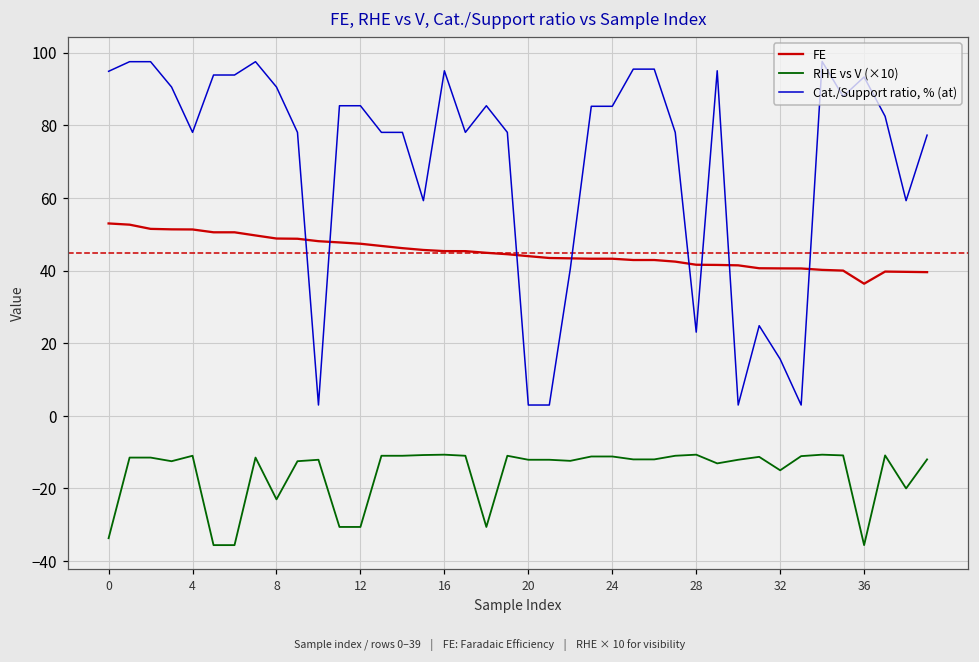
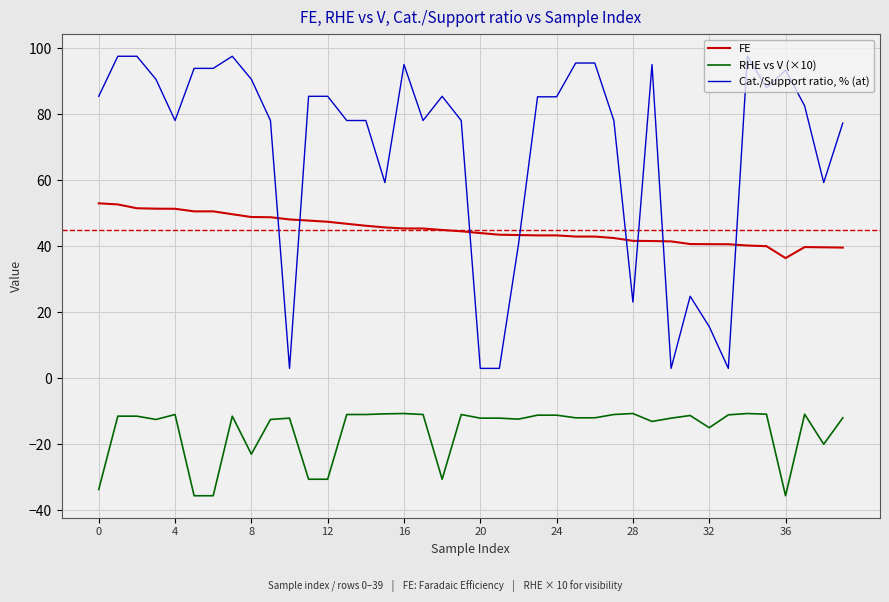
  {
    "FE": {
      "0": 53,
      "4": 51,
      "8": 49,
      "12": 47,
      "16": 45,
      "20": 44,
      "24": 43,
      "28": 42,
      "32": 41,
      "36": 36
    },
    "RHE vs V (×10)": {
      "0": -34,
      "4": -11,
      "8": -23,
      "12": -31,
      "16": -11,
      "20": -12,
      "24": -11,
      "28": -11,
      "32": -15,
      "36": -36
    },
    "Cat./Support ratio, % (at)": {
-     "0": 95,
+     "0": 85,
      "4": 78,
      "8": 91,
      "12": 85,
      "16": 95,
      "20": 3,
      "24": 85,
      "28": 23,
      "32": 16
    }
  }
